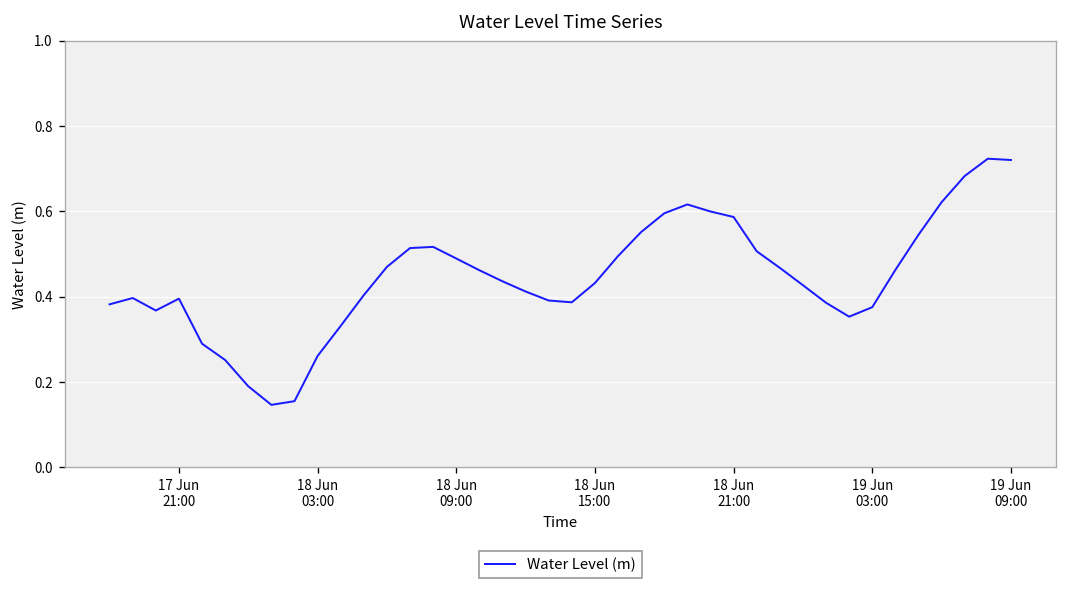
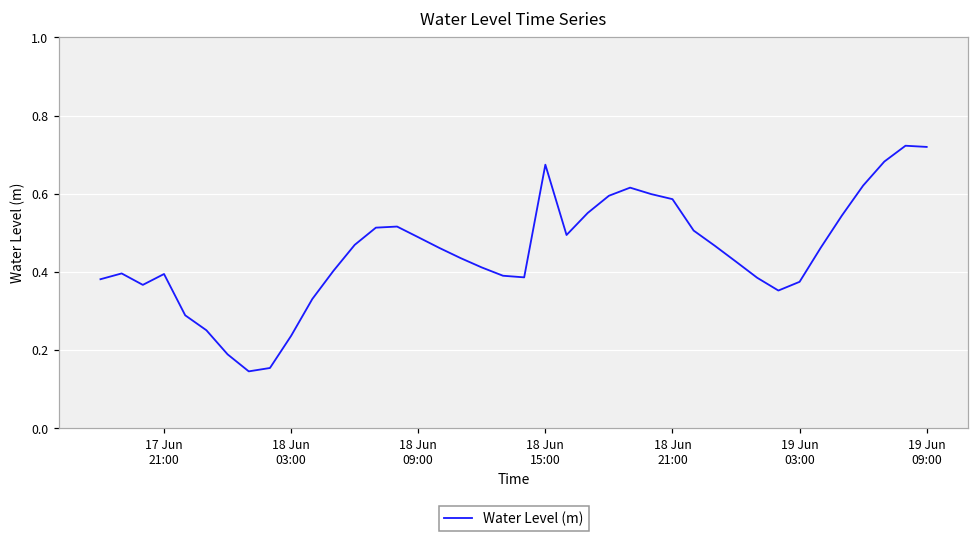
  {
    "17 Jun 21:00": 0.40,
-   "18 Jun 03:00": 0.26,
+   "18 Jun 03:00": 0.24,
    "18 Jun 09:00": 0.49,
-   "18 Jun 15:00": 0.43,
+   "18 Jun 15:00": 0.67,
    "18 Jun 21:00": 0.59,
    "19 Jun 03:00": 0.38,
    "19 Jun 09:00": 0.72
  }
